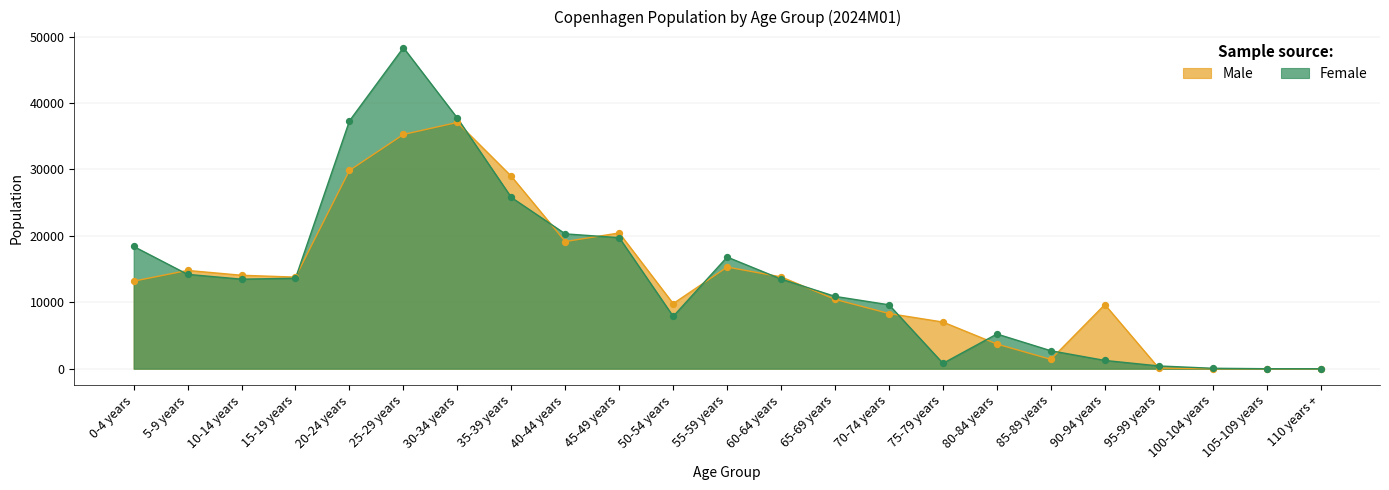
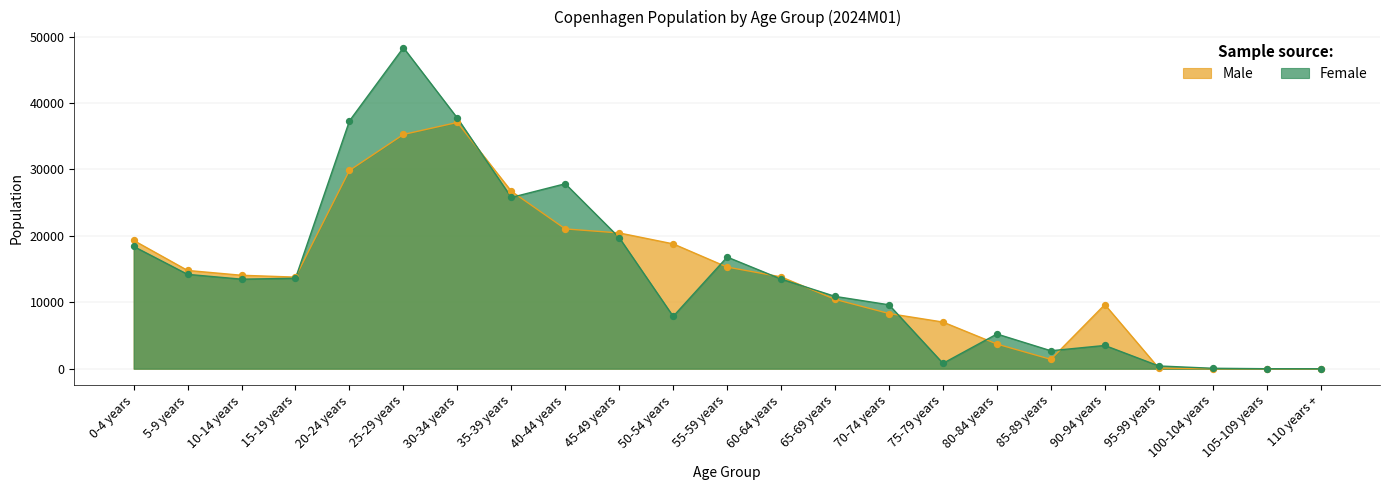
  {
    "Male": {
-     "0-4 years": 13000,
+     "0-4 years": 19000,
      "5-9 years": 15000,
      "10-14 years": 14000,
      "20-24 years": 30000,
      "25-29 years": 35000,
      "30-34 years": 37000,
-     "35-39 years": 29000,
-     "40-44 years": 19000,
+     "35-39 years": 27000,
+     "40-44 years": 21000,
      "45-49 years": 20000,
-     "50-54 years": 10000,
+     "50-54 years": 19000,
      "55-59 years": 15000,
      "65-69 years": 10000,
      "70-74 years": 8000,
      "75-79 years": 7000,
      "80-84 years": 4000,
      "85-89 years": 1000,
      "90-94 years": 10000
    },
    "Female": {
      "0-4 years": 18000,
      "5-9 years": 14000,
      "10-14 years": 13000,
      "20-24 years": 37000,
      "25-29 years": 48000,
      "30-34 years": 38000,
      "35-39 years": 26000,
-     "40-44 years": 20000,
+     "40-44 years": 28000,
      "45-49 years": 20000,
      "50-54 years": 8000,
      "55-59 years": 17000,
      "65-69 years": 11000,
      "70-74 years": 10000,
      "75-79 years": 1000,
      "80-84 years": 5000,
      "85-89 years": 3000,
-     "90-94 years": 1000
+     "90-94 years": 4000
    }
  }
